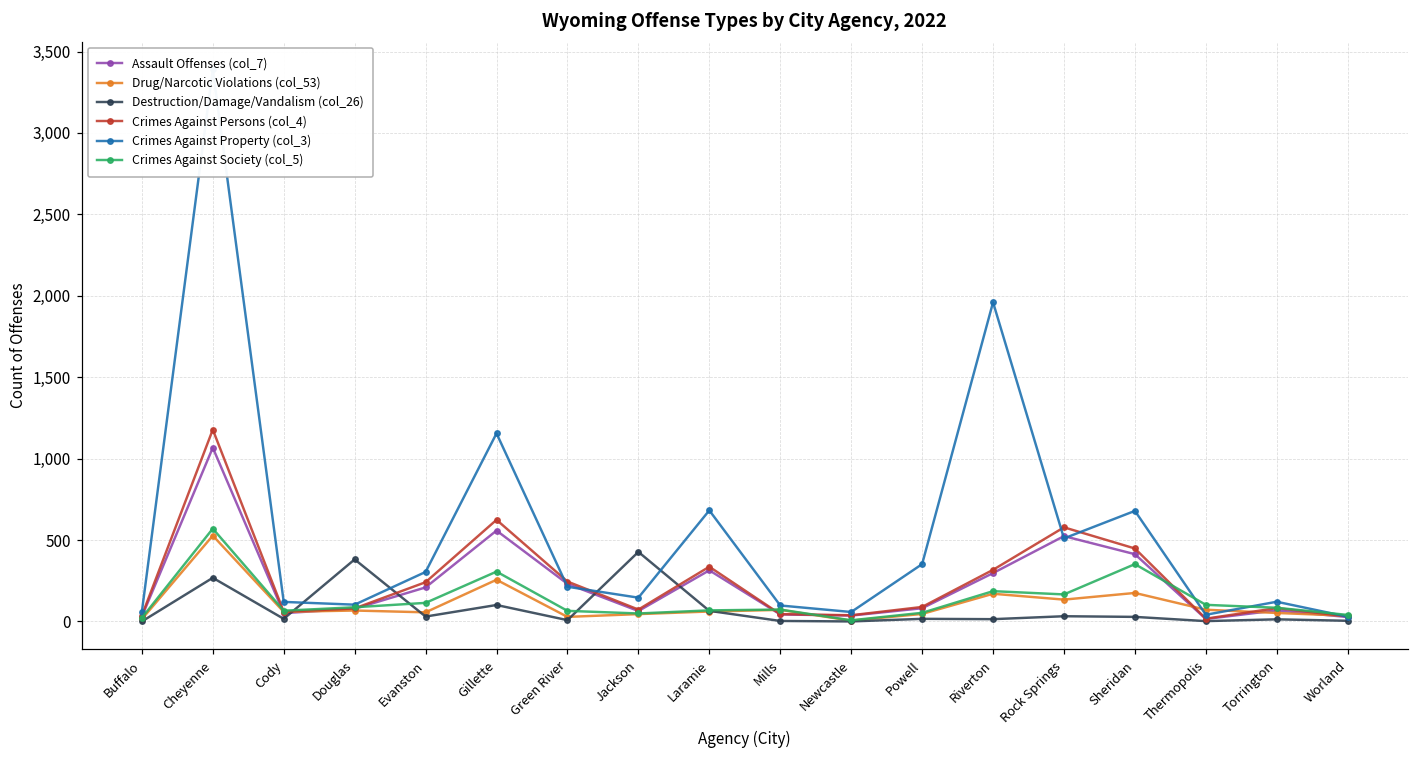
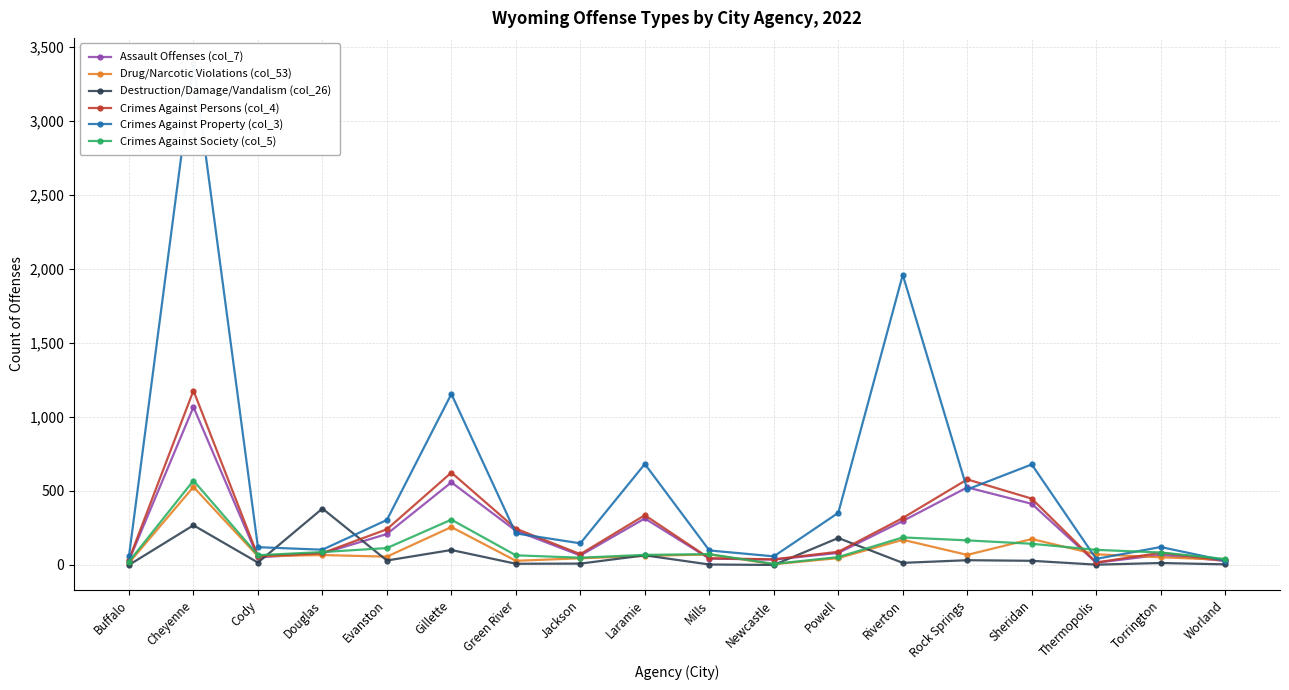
  {
    "Assault Offenses (col_7)": {
      "Cheyenne": "1,070",
      "Evanston": "210",
      "Gillette": "560",
      "Laramie": "310",
      "Riverton": "300",
      "Sheridan": "410"
    },
    "Drug/Narcotic Violations (col_53)": {
      "Cheyenne": "530",
      "Evanston": "60",
      "Gillette": "260",
      "Green River": "30",
-     "Rock Springs": "130",
+     "Rock Springs": "70",
      "Sheridan": "180",
      "Thermopolis": "70"
    },
    "Destruction/Damage/Vandalism (col_26)": {
      "Cheyenne": "270",
      "Cody": "20",
      "Douglas": "380",
      "Evanston": "30",
      "Gillette": "100",
      "Green River": "10",
-     "Jackson": "430",
+     "Jackson": "10",
      "Mills": "0",
-     "Powell": "20",
+     "Powell": "180",
      "Riverton": "10",
      "Rock Springs": "30",
      "Sheridan": "30",
      "Torrington": "10",
      "Worland": "0"
    },
    "Crimes Against Persons (col_4)": {
      "Cheyenne": "1,180",
      "Evanston": "240",
      "Gillette": "620",
      "Laramie": "340",
      "Riverton": "320",
      "Rock Springs": "580",
      "Sheridan": "450"
    },
    "Crimes Against Property (col_3)": {
      "Buffalo": "60",
      "Cody": "120",
      "Evanston": "300",
      "Gillette": "1,160",
      "Green River": "210",
      "Jackson": "150",
      "Laramie": "680",
      "Mills": "100",
      "Newcastle": "60",
      "Powell": "350",
      "Riverton": "1,960",
      "Sheridan": "680",
      "Thermopolis": "40",
      "Torrington": "120"
    },
    "Crimes Against Society (col_5)": {
      "Cheyenne": "570",
      "Evanston": "110",
      "Gillette": "310",
      "Green River": "70",
      "Rock Springs": "170",
-     "Sheridan": "350",
+     "Sheridan": "140",
      "Thermopolis": "100"
    }
  }
